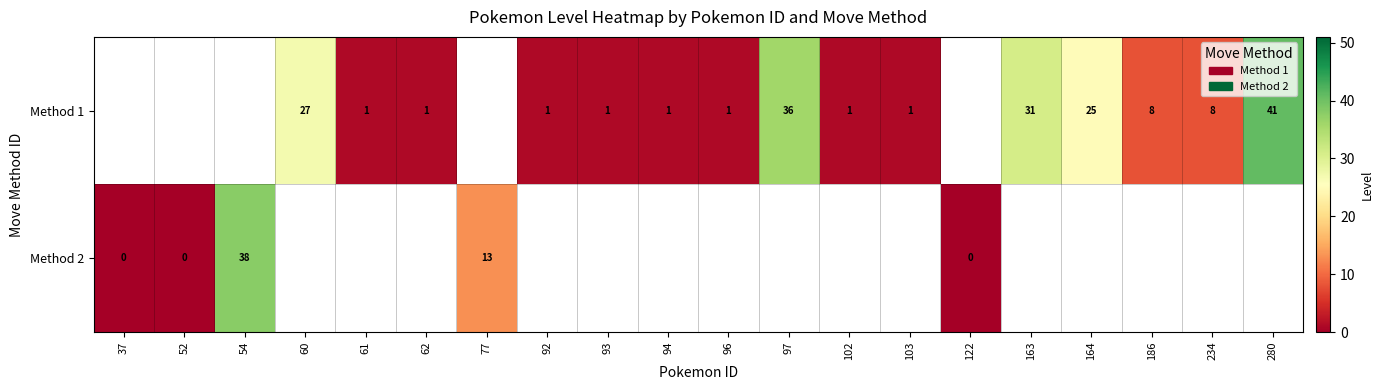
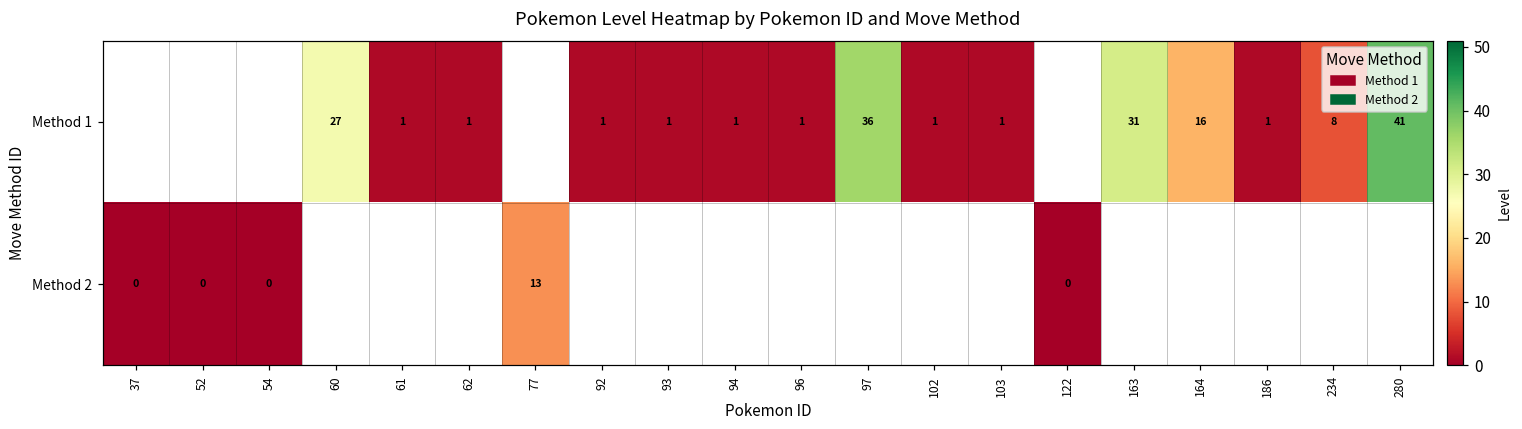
  {
    "Method 1": {
      "60": 27,
      "61": 1,
      "62": 1,
      "92": 1,
      "93": 1,
      "94": 1,
      "96": 1,
      "97": 36,
      "102": 1,
      "103": 1,
      "163": 31,
-     "164": 25,
-     "186": 8,
+     "164": 16,
+     "186": 1,
      "234": 8,
      "280": 41
    },
    "Method 2": {
      "37": 0,
      "52": 0,
-     "54": 38,
+     "54": 0,
      "77": 13,
      "122": 0
    }
  }
